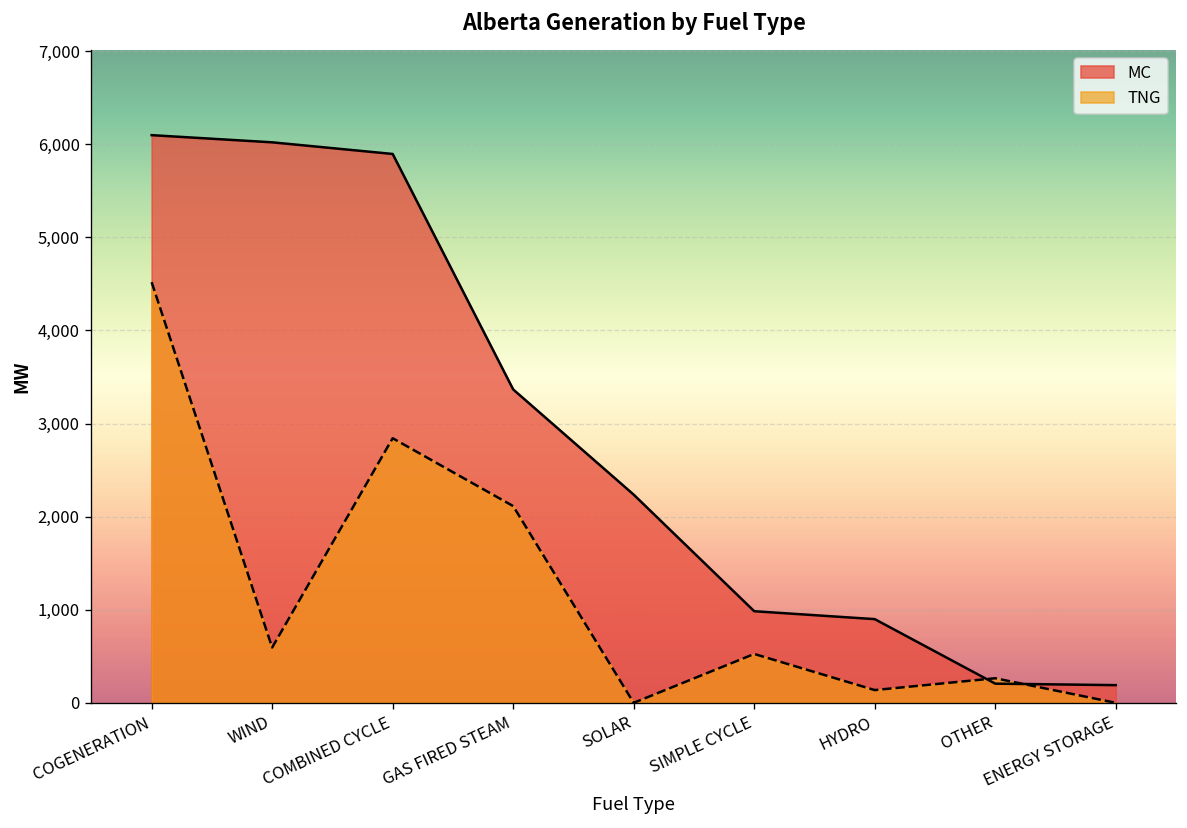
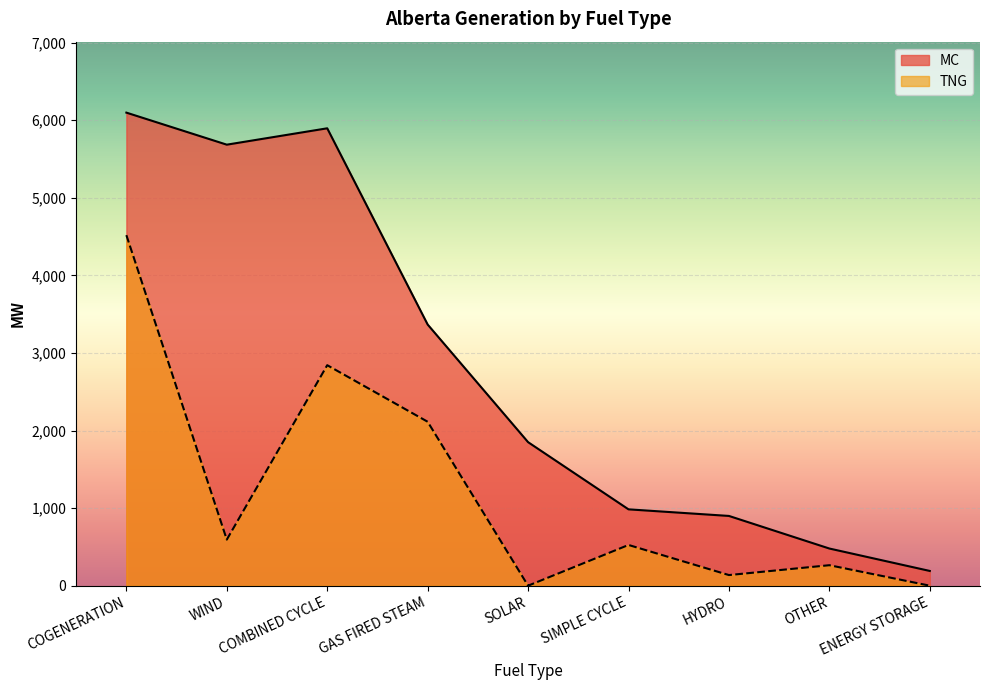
  {
    "MC": {
      "COGENERATION": "6,100",
-     "WIND": "6,000",
+     "WIND": "5,700",
      "COMBINED CYCLE": "5,900",
      "GAS FIRED STEAM": "3,400",
-     "SOLAR": "2,200",
+     "SOLAR": "1,900",
      "SIMPLE CYCLE": "1,000",
      "HYDRO": "900",
-     "OTHER": "200",
+     "OTHER": "500",
      "ENERGY STORAGE": "200"
    },
    "TNG": {
      "COGENERATION": "4,500",
      "WIND": "600",
      "COMBINED CYCLE": "2,800",
      "GAS FIRED STEAM": "2,100",
      "SOLAR": "0",
      "SIMPLE CYCLE": "500",
      "HYDRO": "100",
      "OTHER": "300",
      "ENERGY STORAGE": "0"
    }
  }
